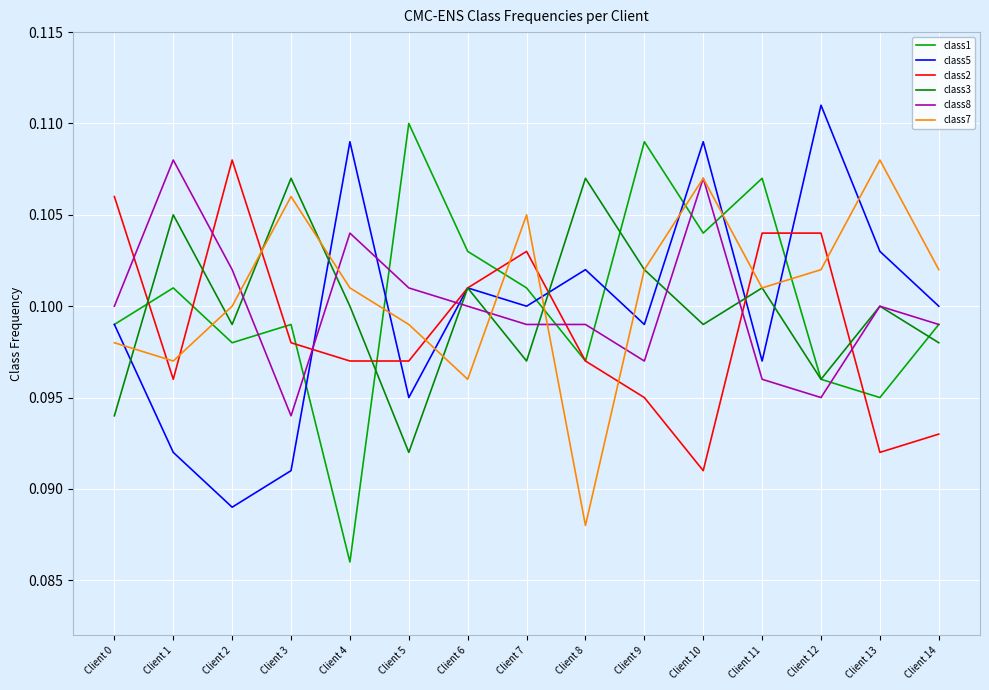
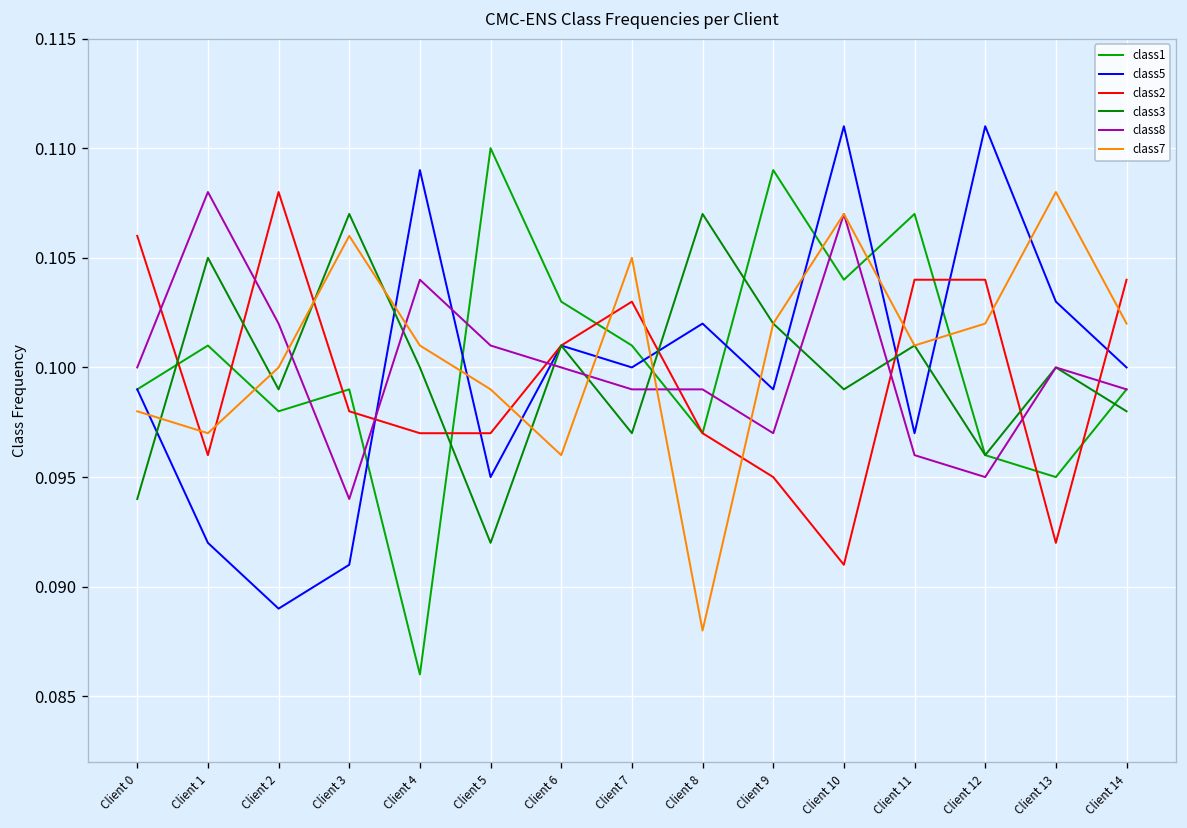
  {
    "class5": {
      "Client 1": 0.092,
      "Client 2": 0.089,
      "Client 3": 0.091,
      "Client 4": 0.109,
      "Client 5": 0.095,
      "Client 7": 0.100,
      "Client 8": 0.102,
      "Client 9": 0.099,
-     "Client 10": 0.109,
+     "Client 10": 0.111,
      "Client 11": 0.097,
      "Client 12": 0.111,
      "Client 13": 0.103,
      "Client 14": 0.100
    },
    "class2": {
      "Client 0": 0.106,
      "Client 1": 0.096,
      "Client 2": 0.108,
      "Client 3": 0.098,
      "Client 4": 0.097,
      "Client 5": 0.097,
      "Client 7": 0.103,
      "Client 9": 0.095,
      "Client 10": 0.091,
      "Client 11": 0.104,
      "Client 12": 0.104,
      "Client 13": 0.092,
-     "Client 14": 0.093
+     "Client 14": 0.104
    },
    "class8": {
      "Client 0": 0.100,
      "Client 1": 0.108,
      "Client 2": 0.102,
      "Client 3": 0.094,
      "Client 4": 0.104,
      "Client 5": 0.101,
      "Client 6": 0.100,
      "Client 7": 0.099,
      "Client 8": 0.099,
      "Client 9": 0.097,
      "Client 11": 0.096,
      "Client 12": 0.095
    },
    "class7": {
      "Client 0": 0.098,
      "Client 1": 0.097,
      "Client 2": 0.100,
      "Client 3": 0.106,
      "Client 4": 0.101,
      "Client 5": 0.099,
      "Client 6": 0.096,
      "Client 7": 0.105,
      "Client 8": 0.088,
      "Client 12": 0.102,
      "Client 13": 0.108,
      "Client 14": 0.102
    }
  }
